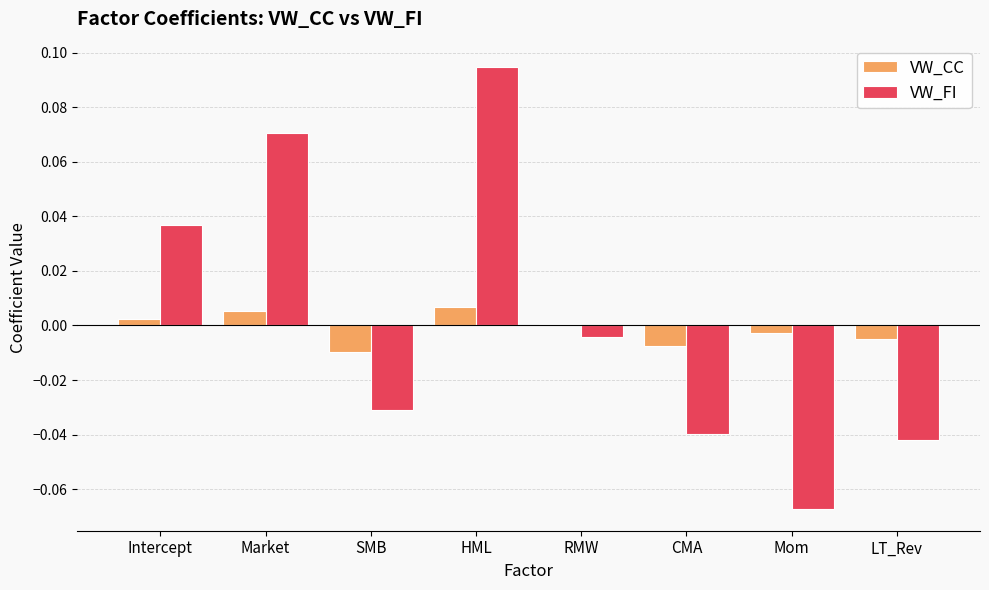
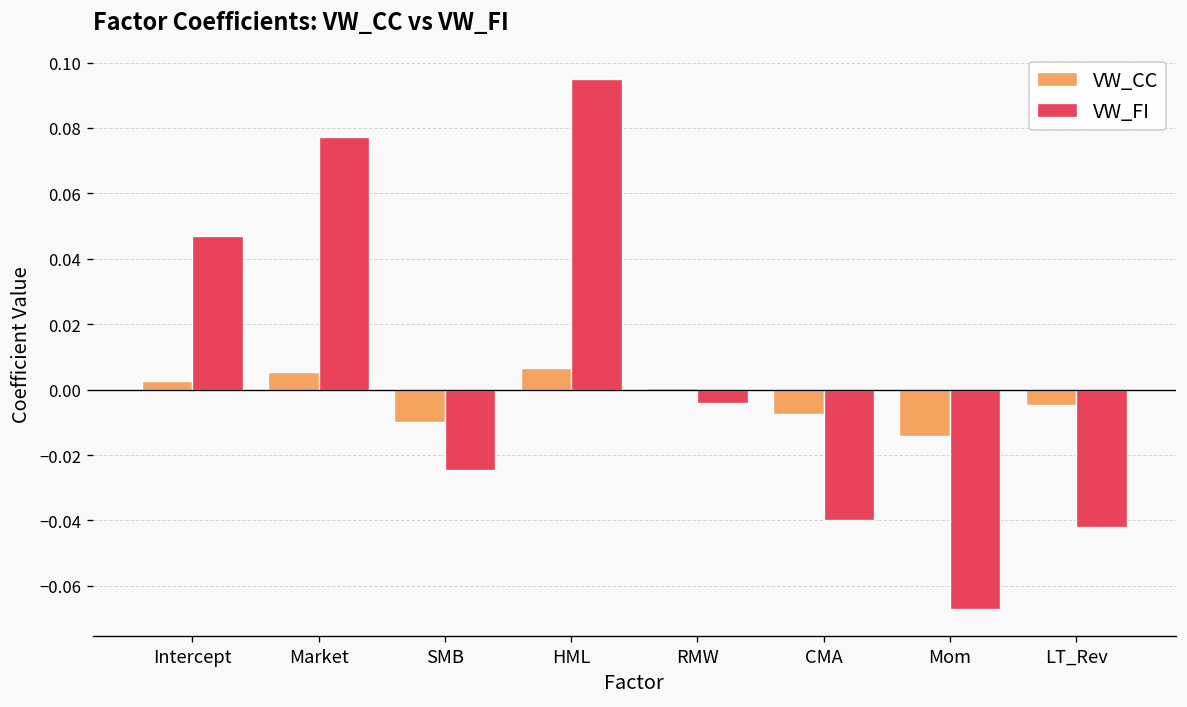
  {
    "VW_CC": {
      "Intercept": 0.003,
      "Market": 0.005,
      "SMB": -0.010,
      "HML": 0.007,
      "CMA": -0.007,
-     "Mom": -0.003,
+     "Mom": -0.014,
      "LT_Rev": -0.005
    },
    "VW_FI": {
-     "Intercept": 0.037,
-     "Market": 0.071,
-     "SMB": -0.031,
+     "Intercept": 0.047,
+     "Market": 0.077,
+     "SMB": -0.025,
      "HML": 0.095,
      "RMW": -0.004,
      "CMA": -0.040,
      "Mom": -0.067,
      "LT_Rev": -0.042
    }
  }
